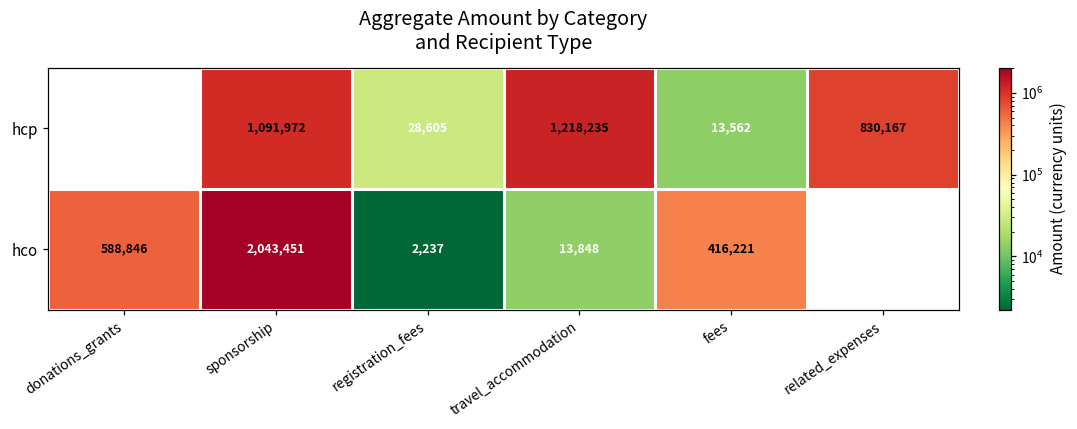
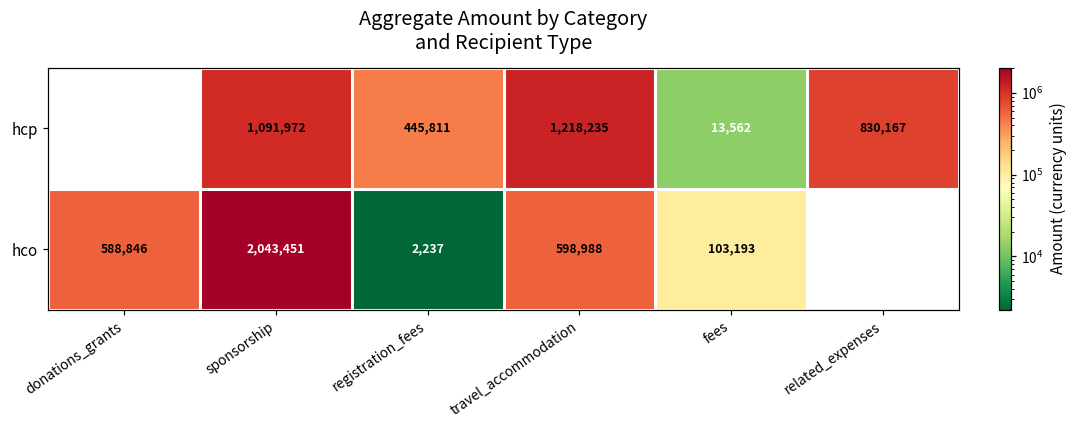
  {
    "hcp": {
      "sponsorship": "1,091,972",
-     "registration_fees": "28,605",
+     "registration_fees": "445,811",
      "travel_accommodation": "1,218,235",
      "fees": "13,562",
      "related_expenses": "830,167"
    },
    "hco": {
      "donations_grants": "588,846",
      "sponsorship": "2,043,451",
      "registration_fees": "2,237",
-     "travel_accommodation": "13,848",
-     "fees": "416,221"
+     "travel_accommodation": "598,988",
+     "fees": "103,193"
    }
  }
